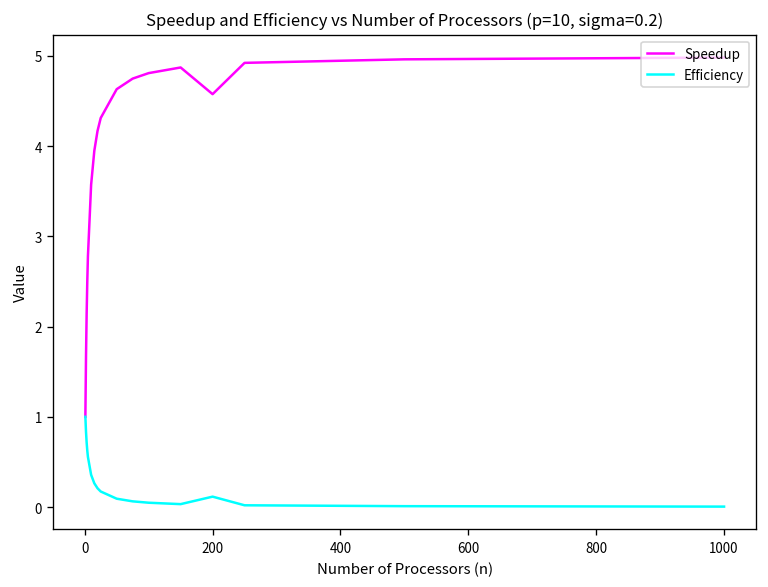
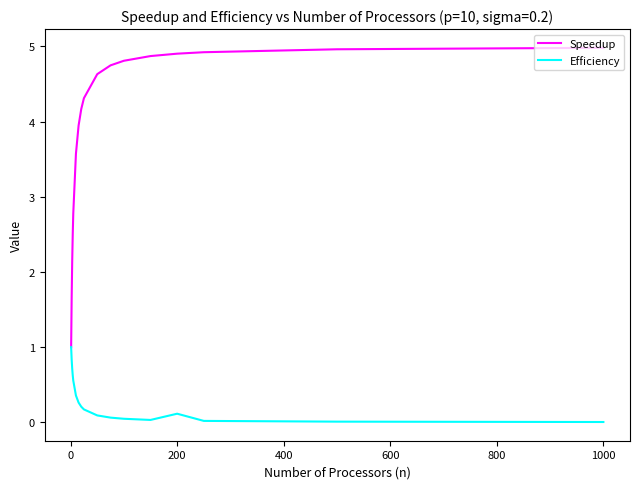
  {
    "Speedup": {
-     "200": 4.6
+     "200": 4.9
    },
    "Efficiency": {
      "200": 0.1,
      "1000": 0.0
    }
  }
